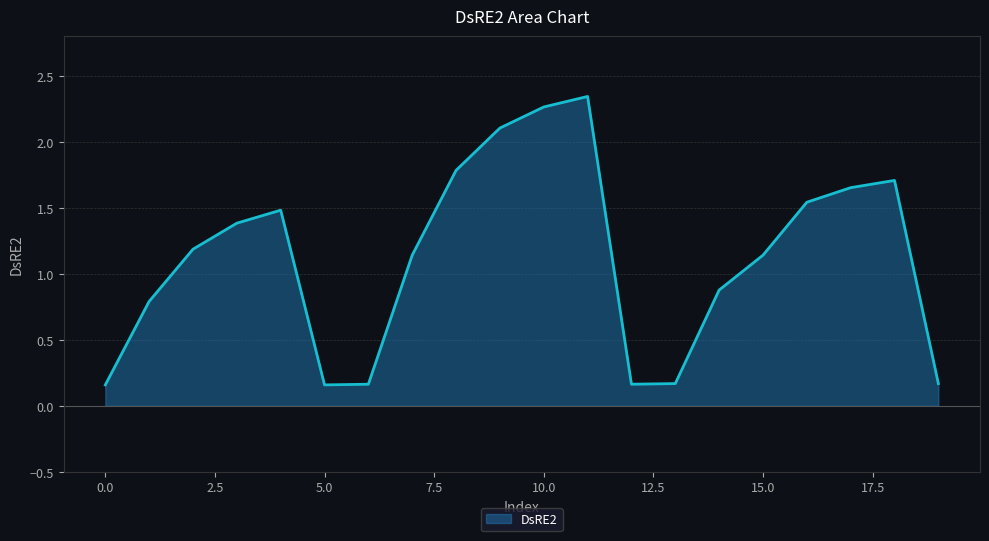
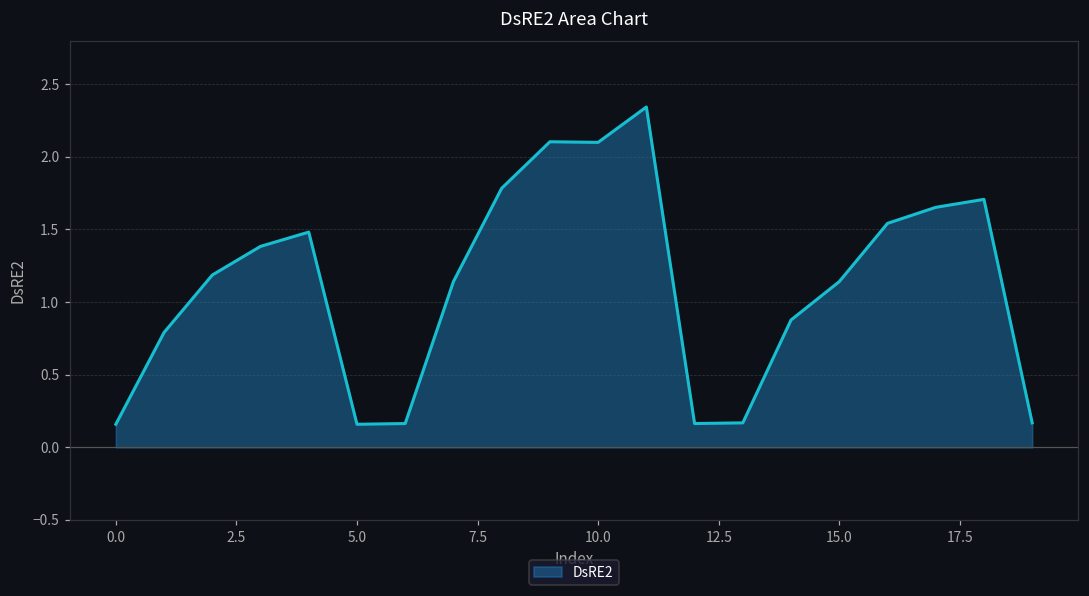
  {
    "0.0": 0.16,
    "5.0": 0.16,
-   "10.0": 2.26,
+   "10.0": 2.10,
    "15.0": 1.14
  }
